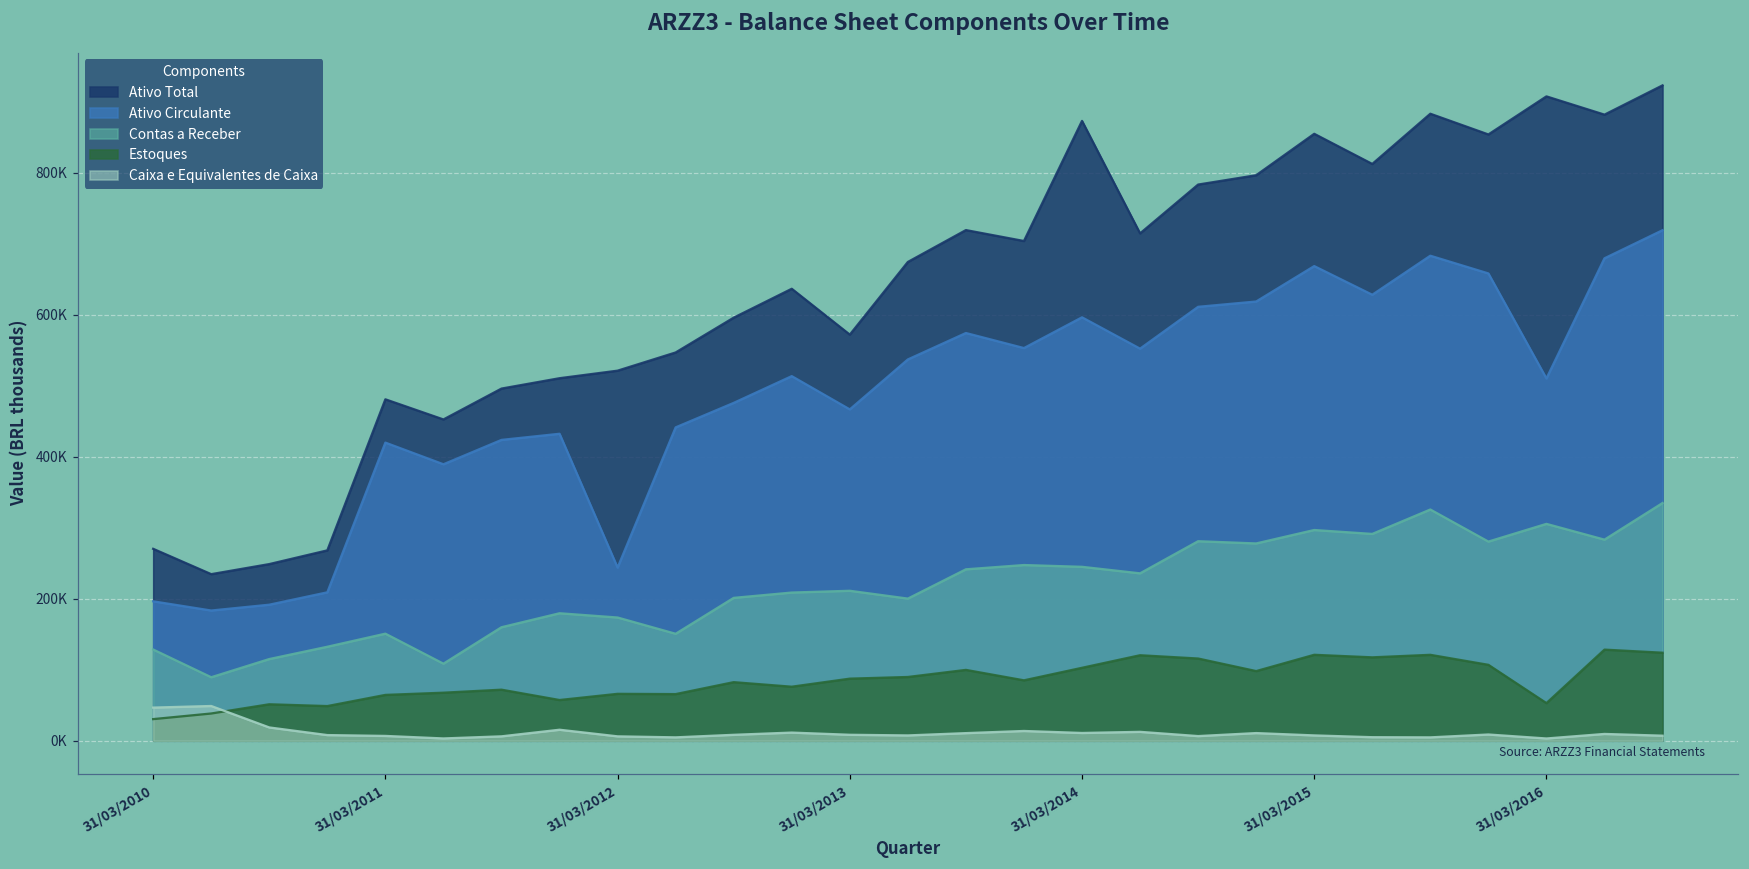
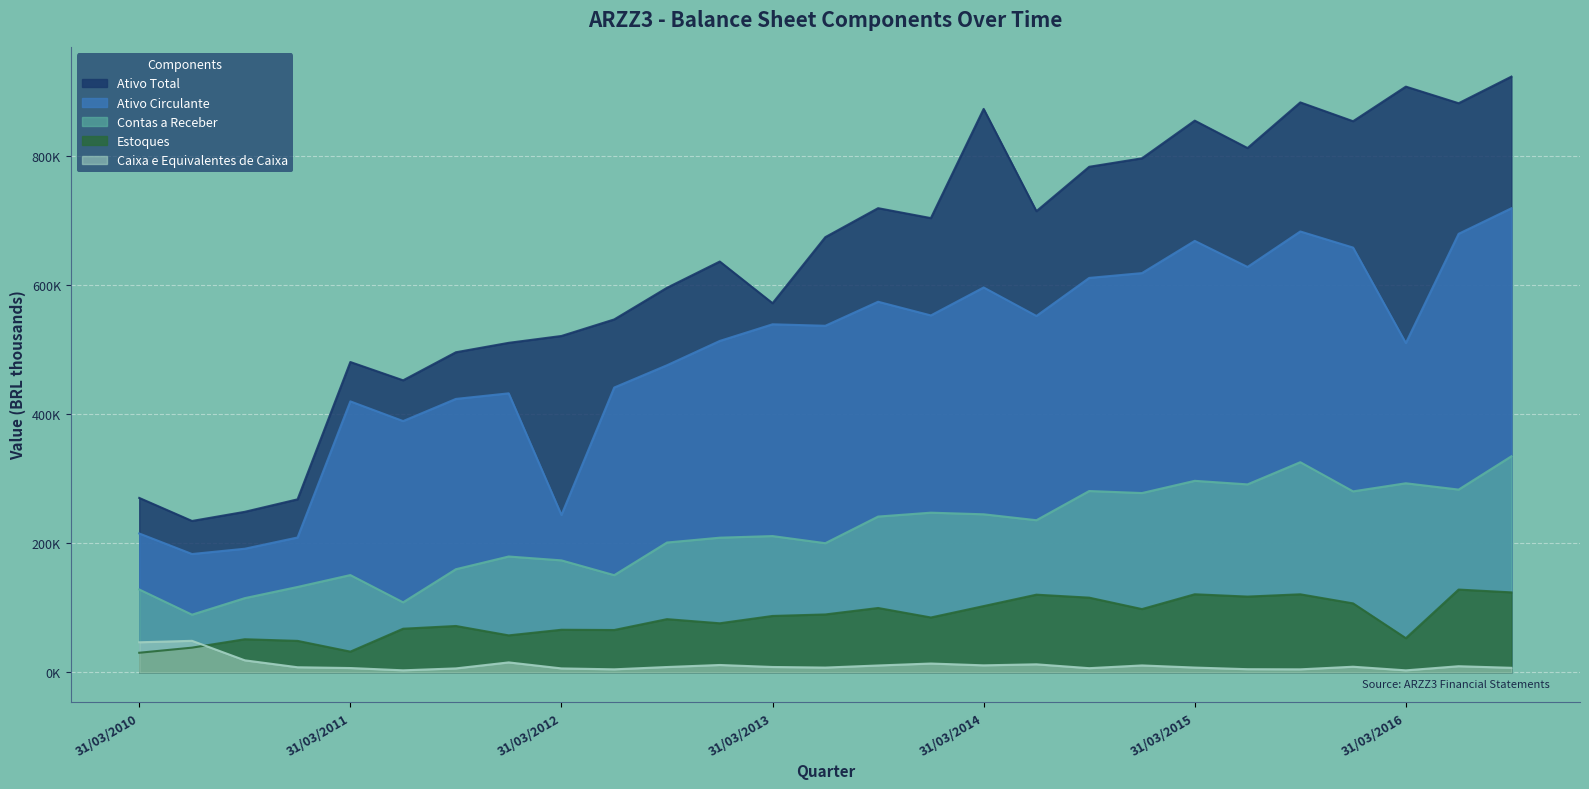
  {
    "Ativo Total": {
      "31/03/2010": 270000,
      "31/03/2011": 480000,
      "31/03/2012": 520000,
      "31/03/2013": 570000,
      "31/03/2014": 870000,
      "31/03/2015": 850000,
      "31/03/2016": 910000
    },
    "Ativo Circulante": {
-     "31/03/2010": 200000,
+     "31/03/2010": 220000,
      "31/03/2011": 420000,
      "31/03/2012": 240000,
-     "31/03/2013": 470000,
+     "31/03/2013": 540000,
      "31/03/2014": 600000,
      "31/03/2015": 670000,
      "31/03/2016": 510000
    },
    "Contas a Receber": {
      "31/03/2010": 130000,
      "31/03/2011": 150000,
      "31/03/2012": 170000,
      "31/03/2013": 210000,
      "31/03/2014": 240000,
      "31/03/2015": 300000,
-     "31/03/2016": 310000
+     "31/03/2016": 290000
    },
    "Estoques": {
      "31/03/2010": 30000,
-     "31/03/2011": 60000,
+     "31/03/2011": 30000,
      "31/03/2012": 70000,
      "31/03/2013": 90000,
      "31/03/2014": 100000,
      "31/03/2015": 120000,
      "31/03/2016": 50000
    },
    "Caixa e Equivalentes de Caixa": {
      "31/03/2010": 50000,
      "31/03/2011": 10000,
      "31/03/2012": 10000,
      "31/03/2013": 10000,
      "31/03/2014": 10000,
      "31/03/2015": 10000,
      "31/03/2016": 0
    }
  }
